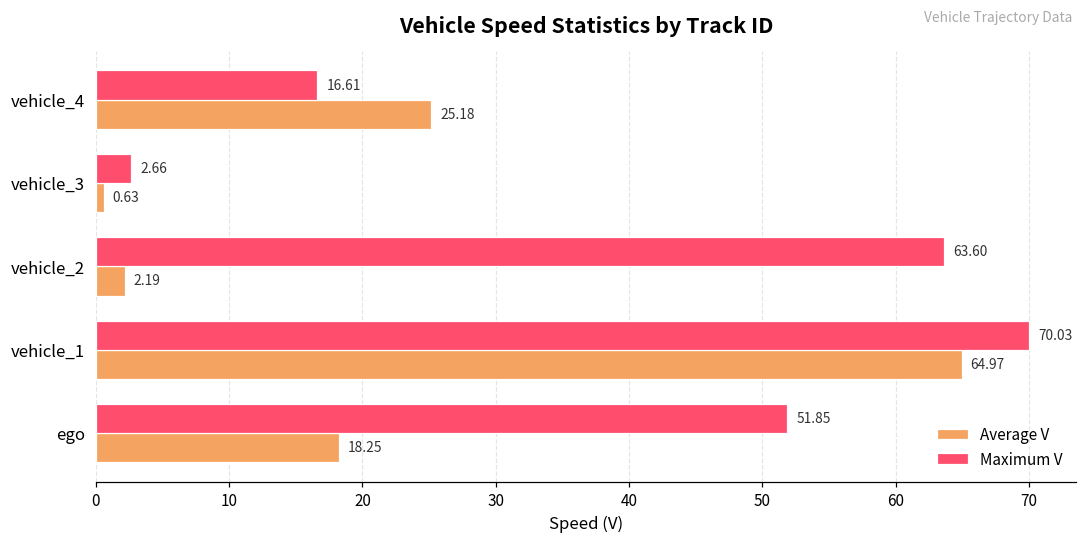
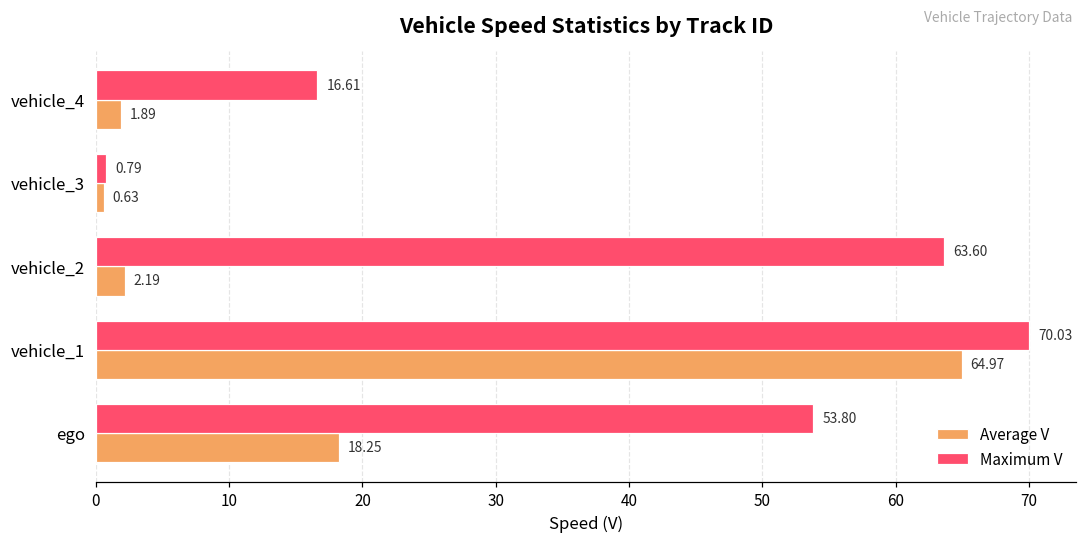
  {
    "Average V": {
-     "vehicle_4": 25.18,
+     "vehicle_4": 1.89,
      "vehicle_3": 0.63,
      "vehicle_2": 2.19,
      "vehicle_1": 64.97,
      "ego": 18.25
    },
    "Maximum V": {
      "vehicle_4": 16.61,
-     "vehicle_3": 2.66,
+     "vehicle_3": 0.79,
      "vehicle_2": 63.60,
      "vehicle_1": 70.03,
-     "ego": 51.85
+     "ego": 53.80
    }
  }
